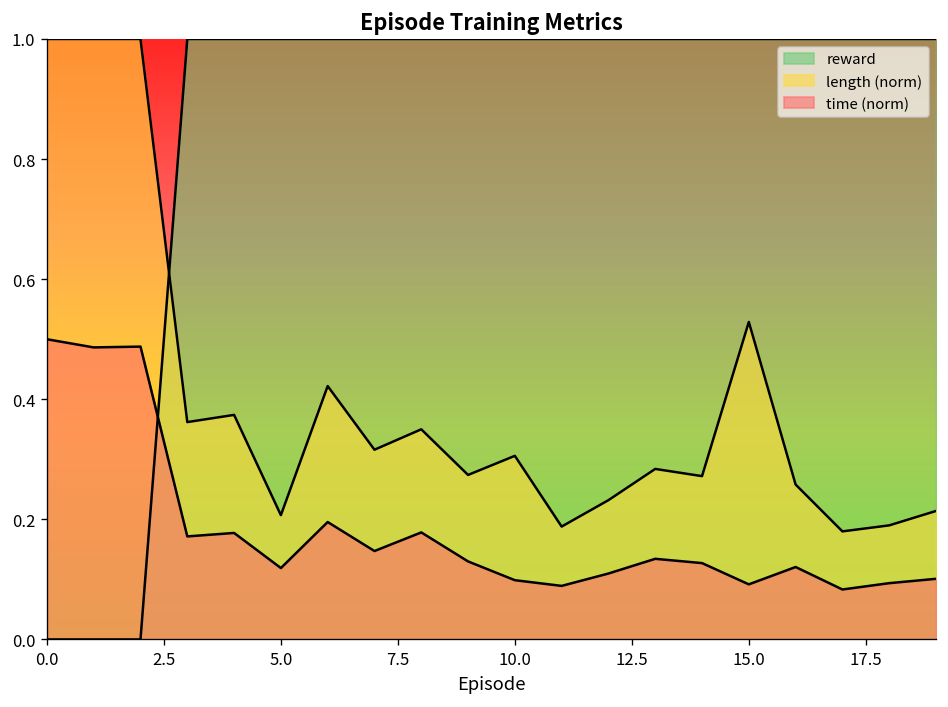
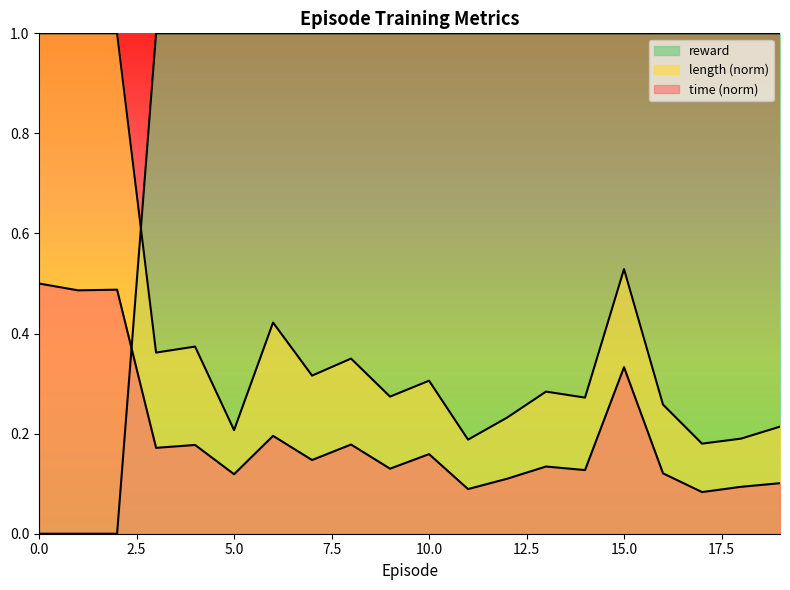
  {
    "reward": {
      "0.0": 0.00,
      "5.0": 1.00,
      "10.0": 1.00,
      "15.0": 1.00
    },
    "length (norm)": {
      "0.0": 1.00,
      "5.0": 0.21,
      "10.0": 0.31,
      "15.0": 0.53
    },
    "time (norm)": {
      "0.0": 0.50,
      "5.0": 0.12,
-     "10.0": 0.10,
-     "15.0": 0.09
+     "10.0": 0.16,
+     "15.0": 0.33
    }
  }
